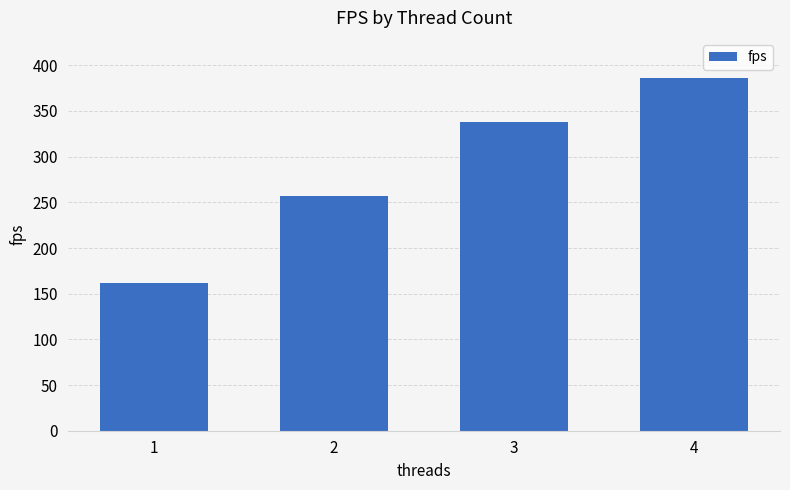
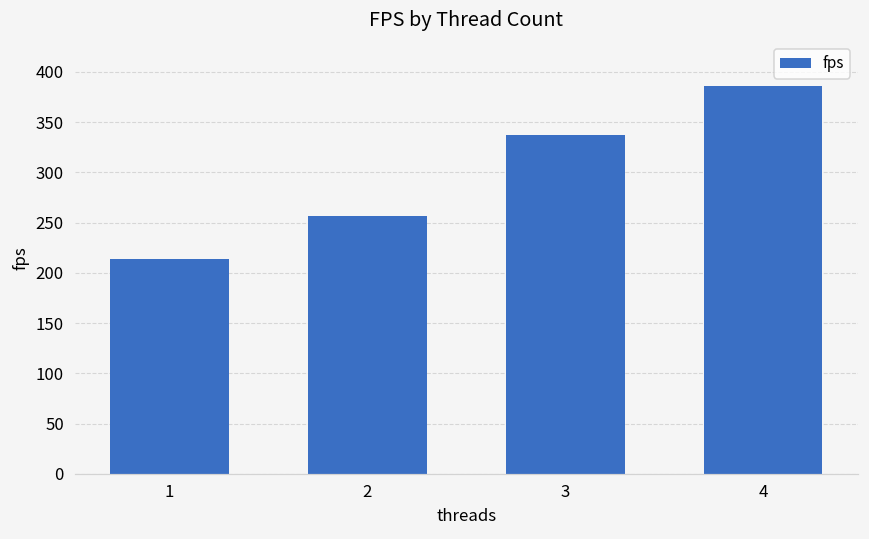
  {
-   "1": 160,
+   "1": 210,
    "2": 260,
    "3": 340,
    "4": 390
  }
